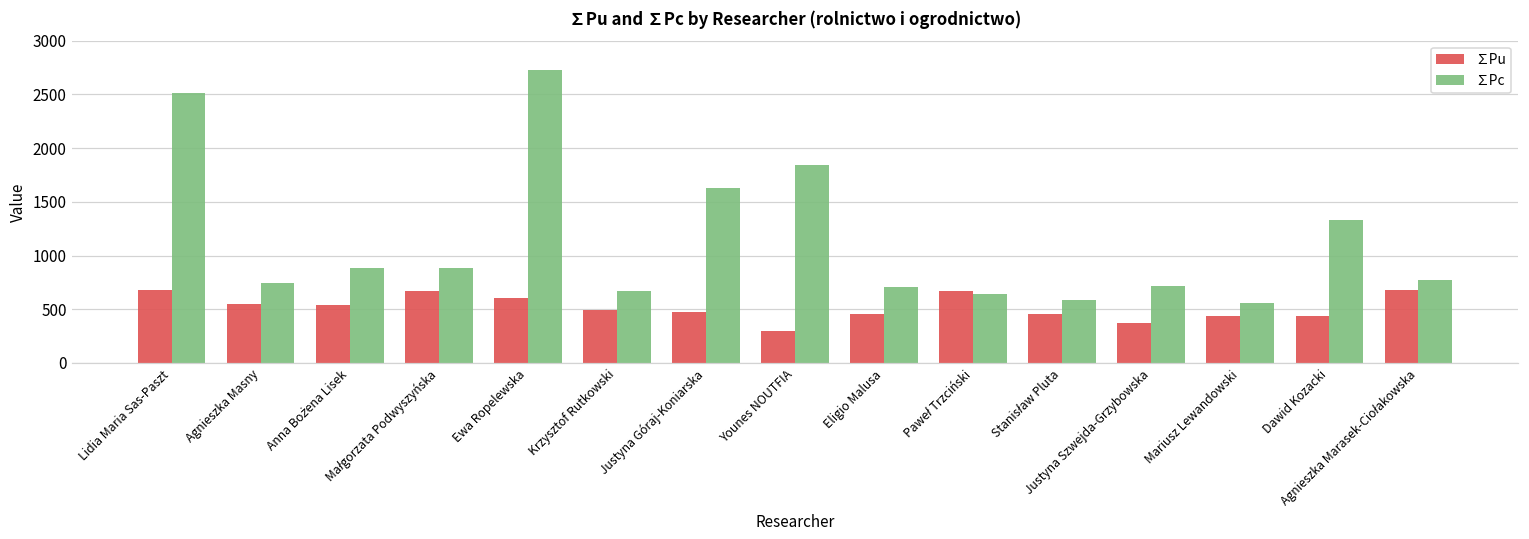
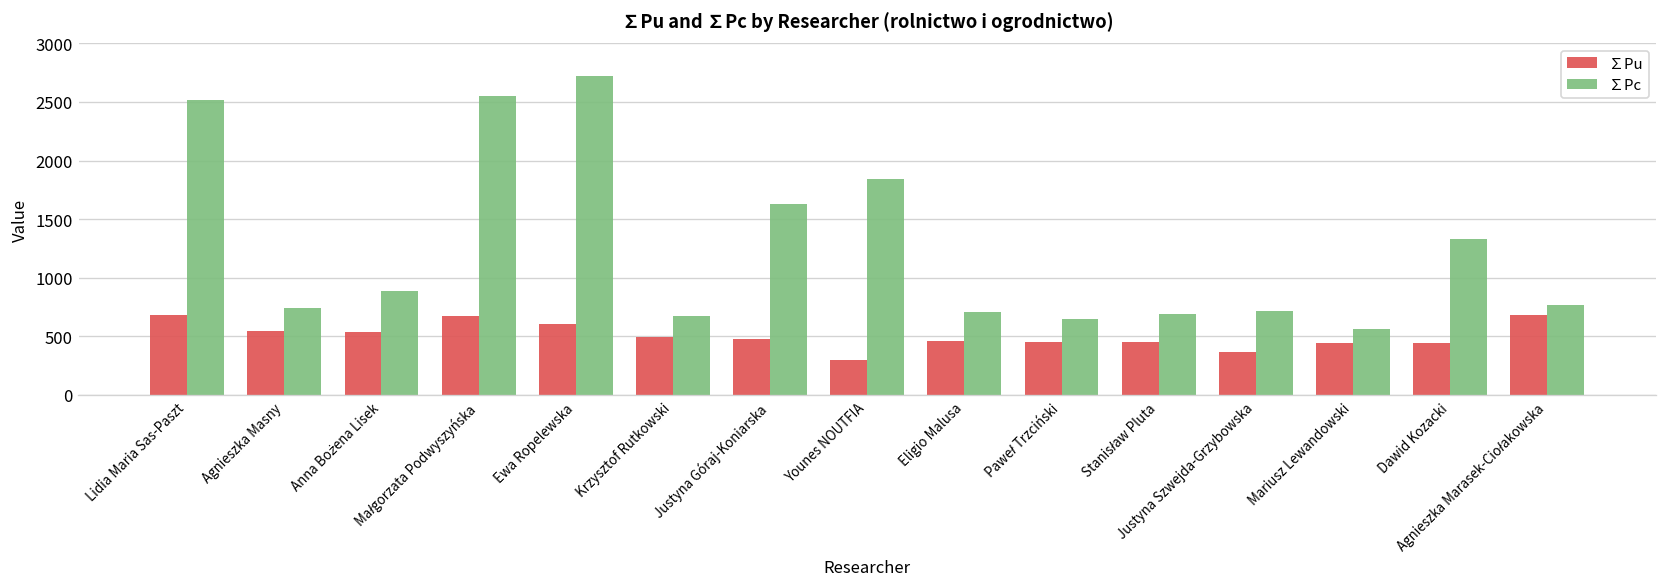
  {
    "∑Pu": {
      "Lidia Maria Sas-Paszt": 700,
      "Agnieszka Masny": 500,
      "Anna Bożena Lisek": 500,
      "Małgorzata Podwyszyńska": 700,
      "Ewa Ropelewska": 600,
      "Krzysztof Rutkowski": 500,
      "Justyna Góraj-Koniarska": 500,
      "Younes NOUTFIA": 300,
      "Eligio Malusa": 500,
-     "Paweł Trzciński": 700,
+     "Paweł Trzciński": 500,
      "Stanisław Pluta": 500,
      "Justyna Szwejda-Grzybowska": 400,
      "Mariusz Lewandowski": 400,
      "Dawid Kozacki": 400,
      "Agnieszka Marasek-Ciołakowska": 700
    },
    "∑Pc": {
      "Lidia Maria Sas-Paszt": 2500,
      "Agnieszka Masny": 700,
      "Anna Bożena Lisek": 900,
-     "Małgorzata Podwyszyńska": 900,
+     "Małgorzata Podwyszyńska": 2600,
      "Ewa Ropelewska": 2700,
      "Krzysztof Rutkowski": 700,
      "Justyna Góraj-Koniarska": 1600,
      "Younes NOUTFIA": 1800,
      "Eligio Malusa": 700,
      "Paweł Trzciński": 600,
-     "Stanisław Pluta": 600,
+     "Stanisław Pluta": 700,
      "Justyna Szwejda-Grzybowska": 700,
      "Mariusz Lewandowski": 600,
      "Dawid Kozacki": 1300,
      "Agnieszka Marasek-Ciołakowska": 800
    }
  }
